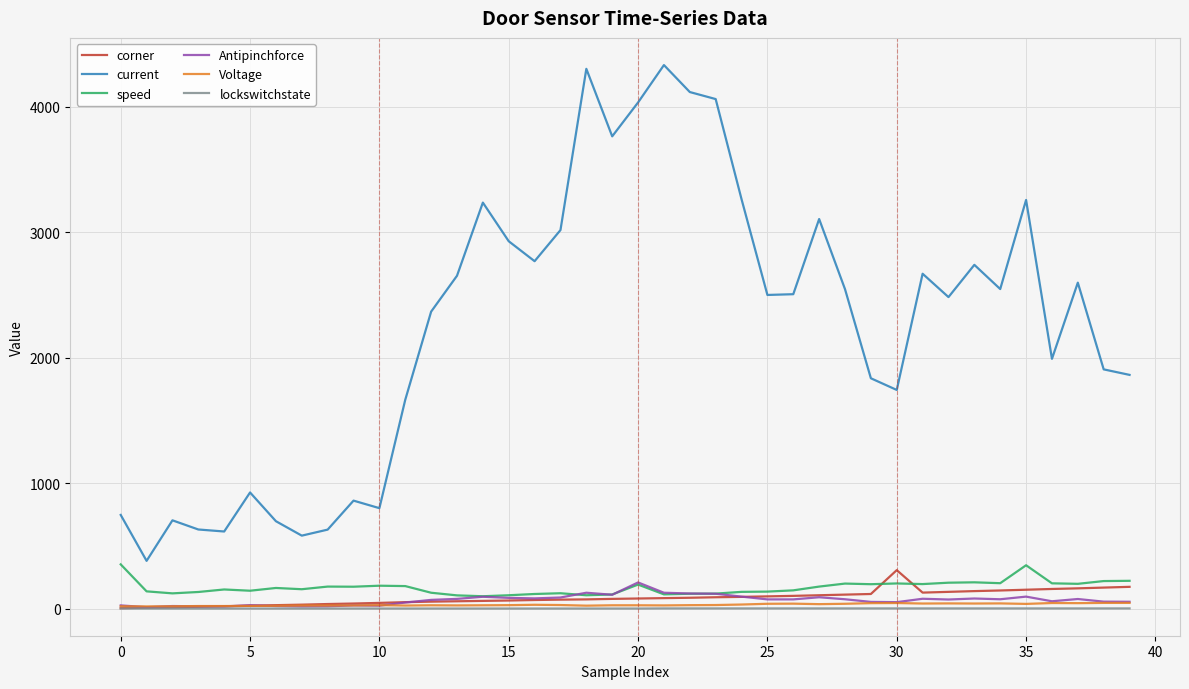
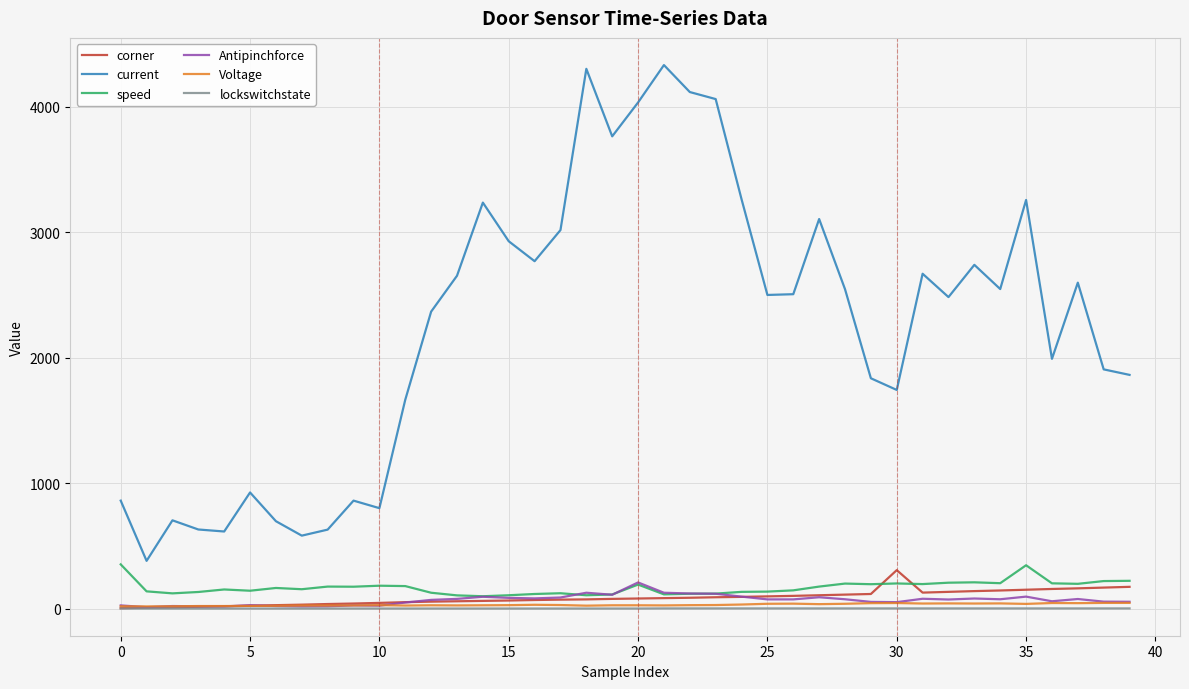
  {
    "corner": {
      "15": 60,
      "20": 80,
      "25": 100,
      "30": 310,
      "35": 150
    },
    "current": {
-     "0": 750,
+     "0": 860,
      "5": 930,
      "10": 800,
      "15": 2930,
      "20": 4030,
      "25": 2500,
      "30": 1740,
      "35": 3260
    },
    "speed": {
      "0": 350,
      "5": 140,
      "10": 180,
      "15": 110,
      "25": 140,
      "30": 200,
      "35": 350
    },
    "Antipinchforce": {
      "15": 90,
      "25": 70,
      "35": 100
    },
    "Voltage": {
      "15": 30,
      "20": 30,
      "25": 40,
      "35": 40
    },
    "lockswitchstate": {
      "5": 0,
      "10": 0,
      "15": 0,
      "20": 0,
      "25": 0,
      "30": 0,
      "35": 0
    }
  }
